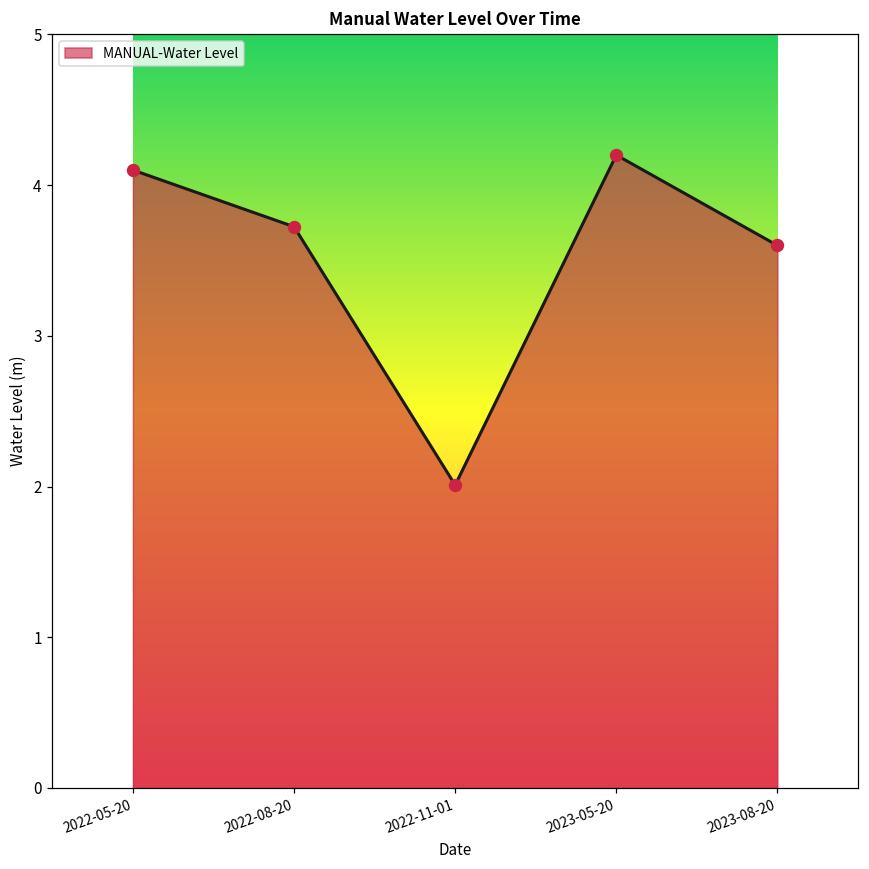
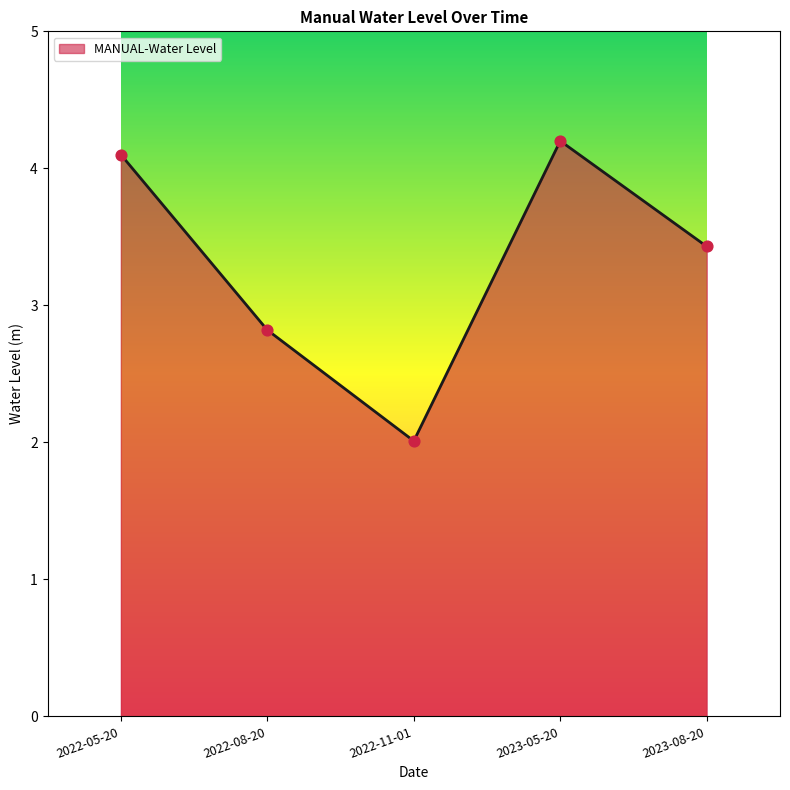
  {
    "2022-05-20": 4.10,
-   "2022-08-20": 3.72,
+   "2022-08-20": 2.82,
    "2022-11-01": 2.01,
    "2023-05-20": 4.20,
-   "2023-08-20": 3.60
+   "2023-08-20": 3.43
  }
